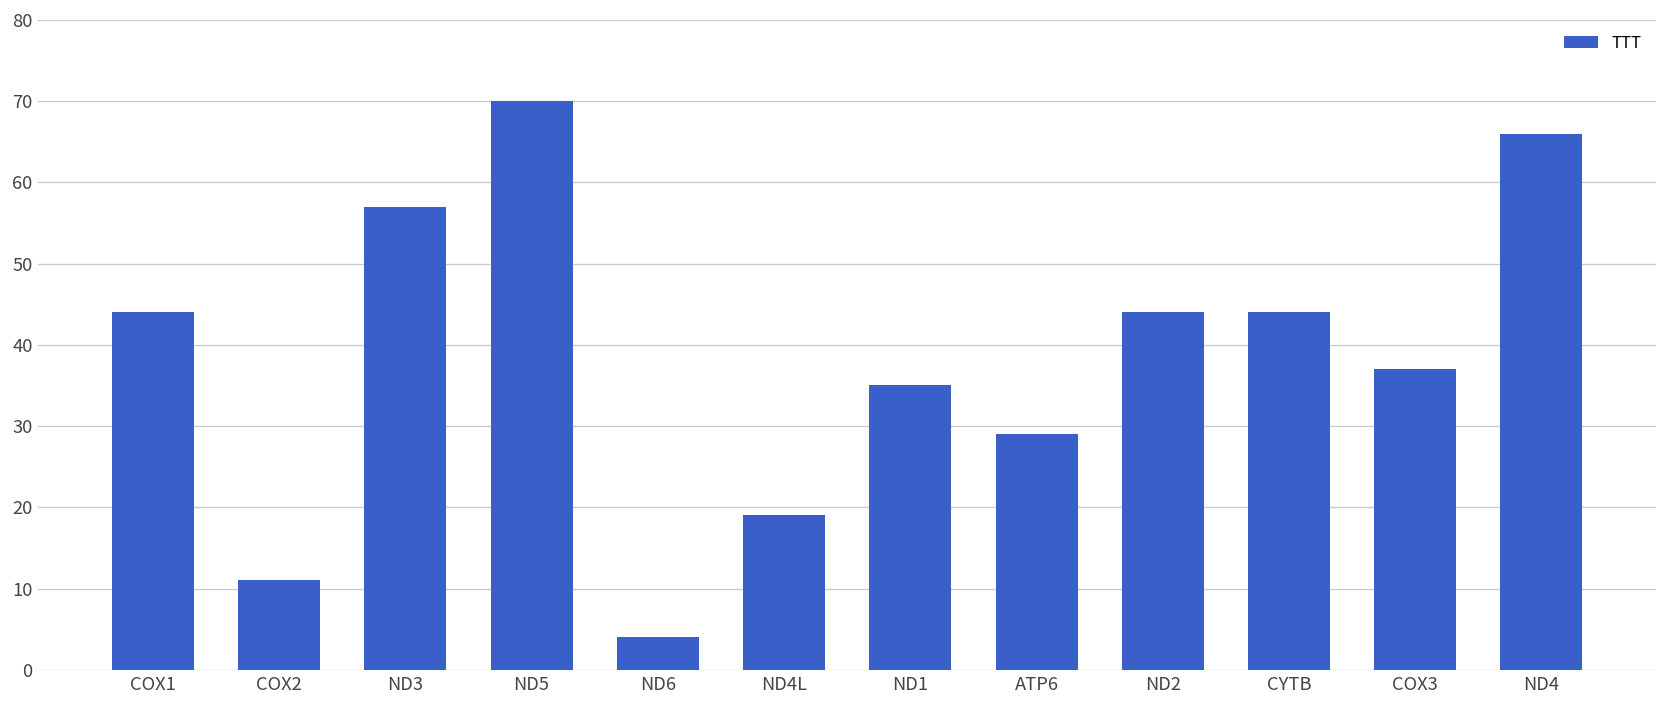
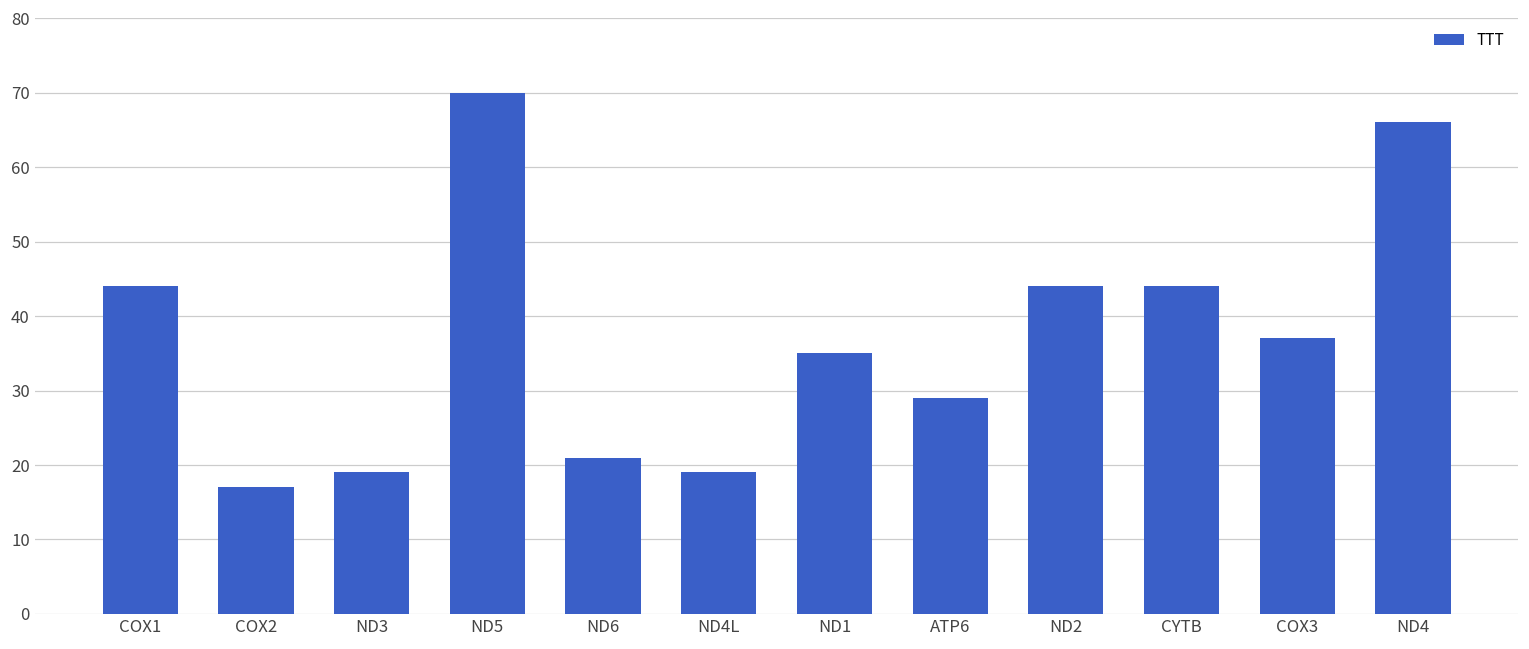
  {
    "COX1": 44,
-   "COX2": 11,
-   "ND3": 57,
+   "COX2": 17,
+   "ND3": 19,
    "ND5": 70,
-   "ND6": 4,
+   "ND6": 21,
    "ND4L": 19,
    "ND1": 35,
    "ATP6": 29,
    "ND2": 44,
    "CYTB": 44,
    "COX3": 37,
    "ND4": 66
  }
